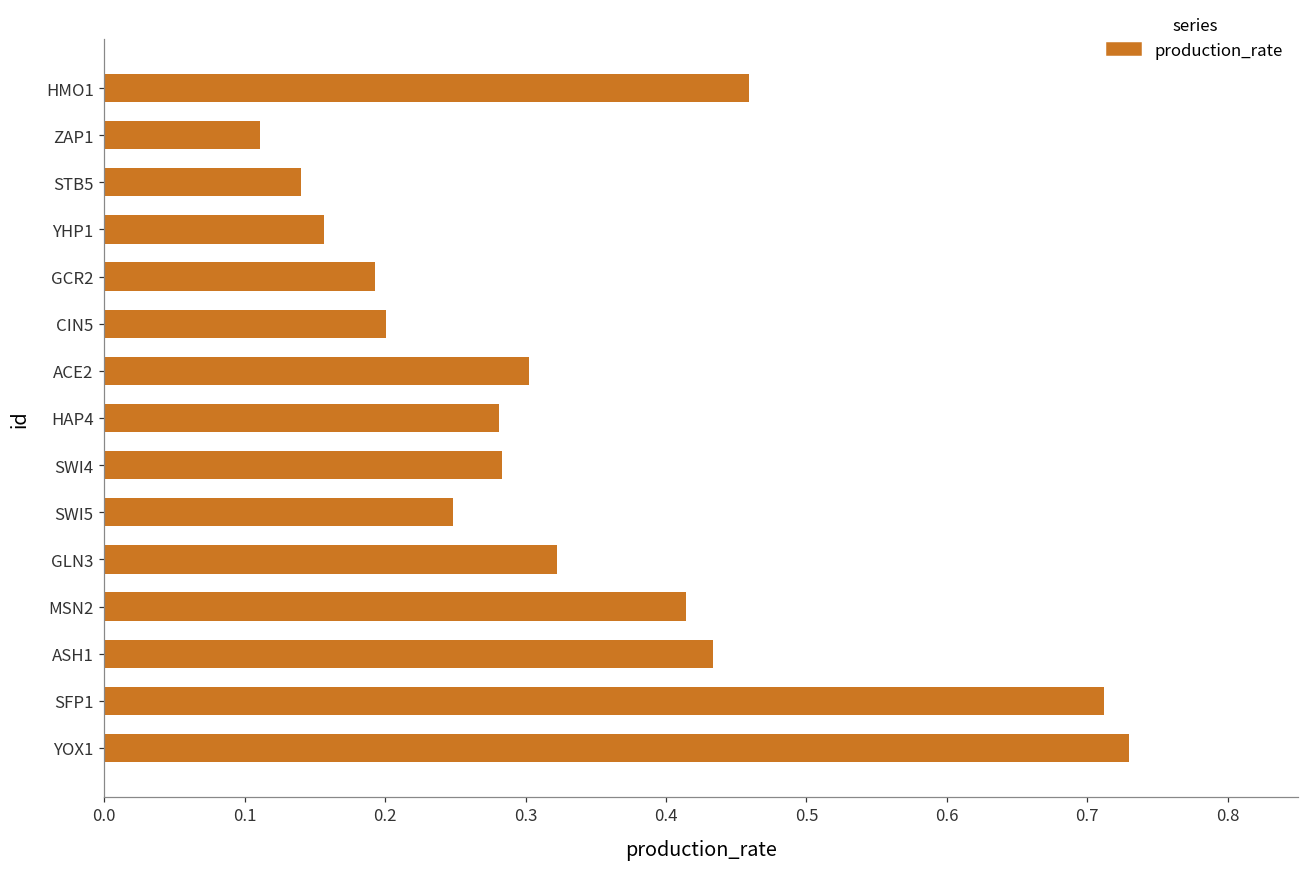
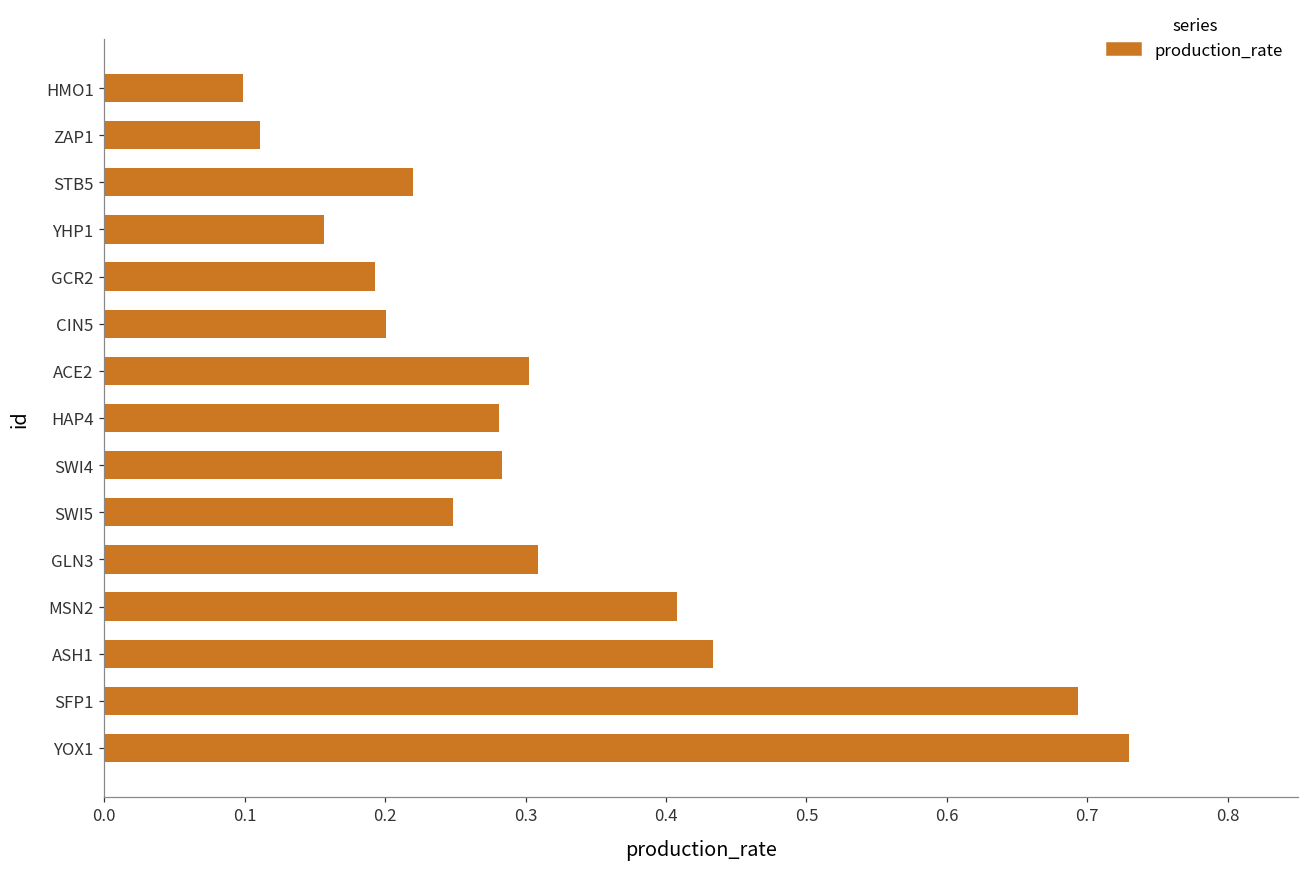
  {
-   "HMO1": 0.459,
+   "HMO1": 0.099,
    "ZAP1": 0.111,
-   "STB5": 0.14,
+   "STB5": 0.22,
    "YHP1": 0.157,
    "GCR2": 0.193,
    "CIN5": 0.201,
    "ACE2": 0.302,
    "HAP4": 0.281,
    "SWI4": 0.283,
    "SWI5": 0.248,
-   "GLN3": 0.322,
-   "MSN2": 0.414,
+   "GLN3": 0.309,
+   "MSN2": 0.408,
    "ASH1": 0.433,
-   "SFP1": 0.712,
+   "SFP1": 0.693,
    "YOX1": 0.730
  }
